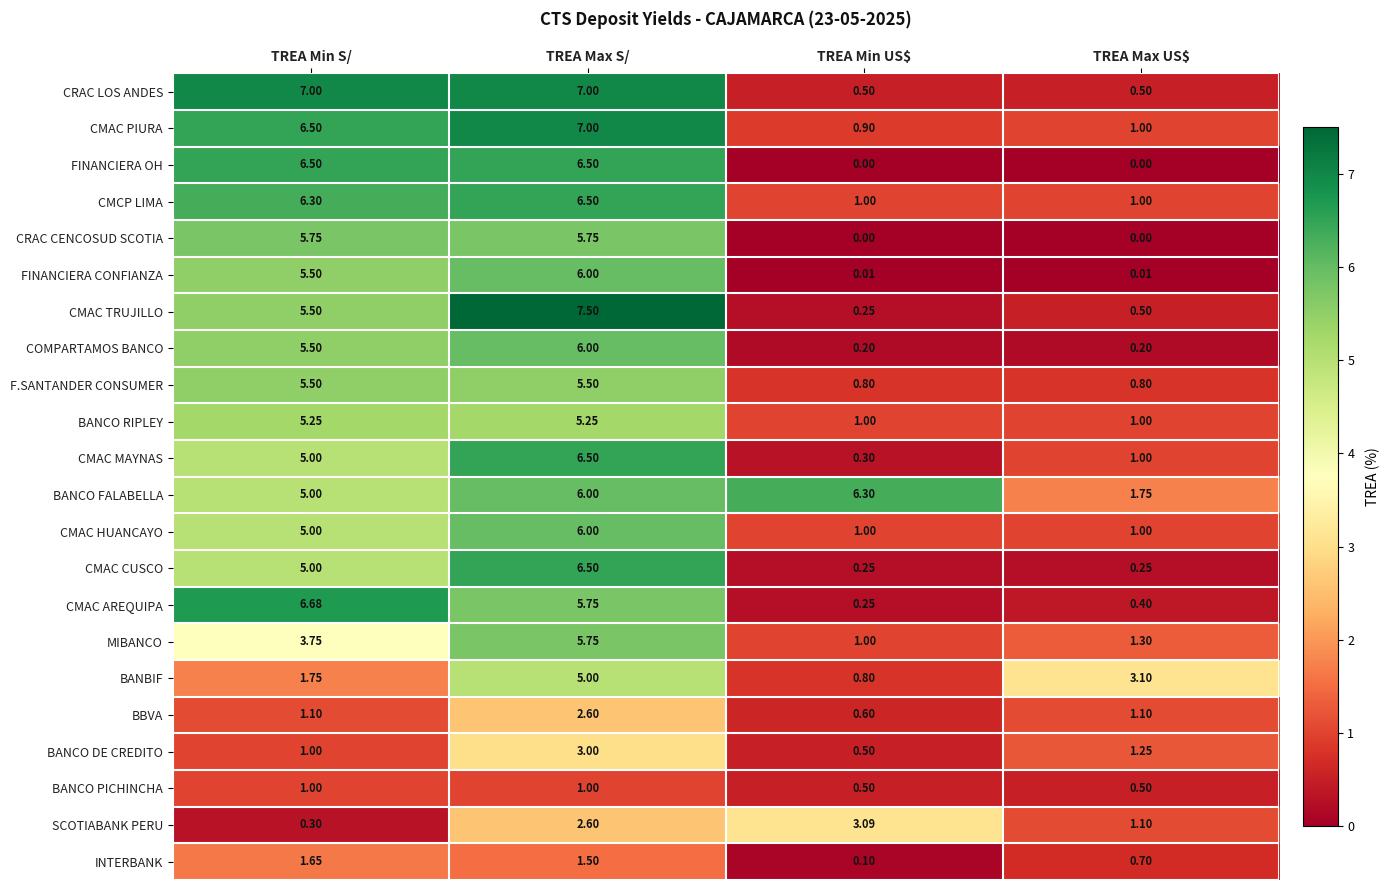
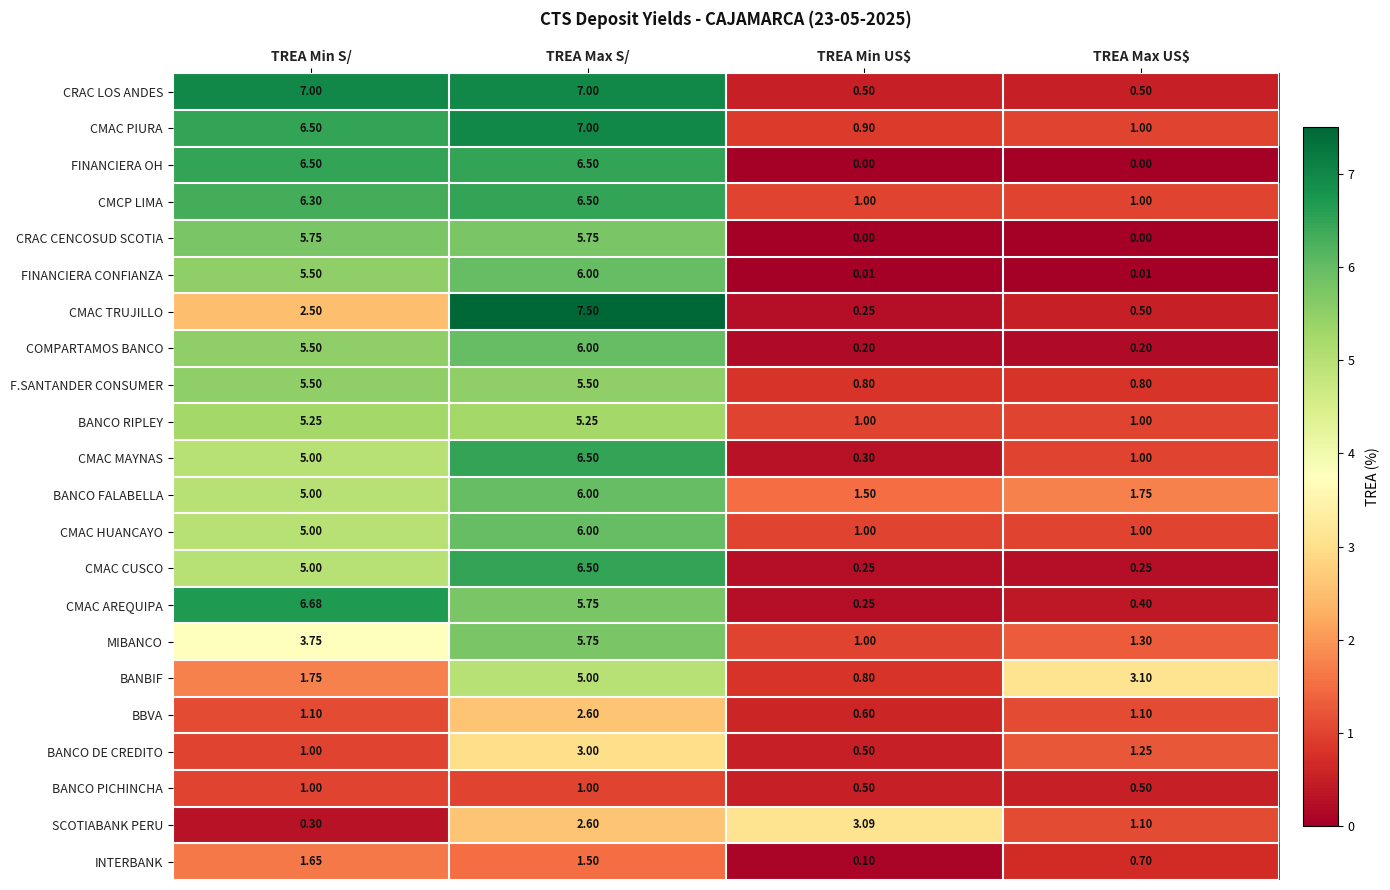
  {
    "CRAC LOS ANDES": {
      "TREA Min S/": 7.00,
      "TREA Max S/": 7.00,
      "TREA Min US$": 0.50,
      "TREA Max US$": 0.50
    },
    "CMAC PIURA": {
      "TREA Min S/": 6.50,
      "TREA Max S/": 7.00,
      "TREA Min US$": 0.90,
      "TREA Max US$": 1.00
    },
    "FINANCIERA OH": {
      "TREA Min S/": 6.50,
      "TREA Max S/": 6.50,
      "TREA Min US$": 0.00,
      "TREA Max US$": 0.00
    },
    "CMCP LIMA": {
      "TREA Min S/": 6.30,
      "TREA Max S/": 6.50,
      "TREA Min US$": 1.00,
      "TREA Max US$": 1.00
    },
    "CRAC CENCOSUD SCOTIA": {
      "TREA Min S/": 5.75,
      "TREA Max S/": 5.75,
      "TREA Min US$": 0.00,
      "TREA Max US$": 0.00
    },
    "FINANCIERA CONFIANZA": {
      "TREA Min S/": 5.50,
      "TREA Max S/": 6.00,
      "TREA Min US$": 0.01,
      "TREA Max US$": 0.01
    },
    "CMAC TRUJILLO": {
-     "TREA Min S/": 5.50,
+     "TREA Min S/": 2.50,
      "TREA Max S/": 7.50,
      "TREA Min US$": 0.25,
      "TREA Max US$": 0.50
    },
    "COMPARTAMOS BANCO": {
      "TREA Min S/": 5.50,
      "TREA Max S/": 6.00,
      "TREA Min US$": 0.20,
      "TREA Max US$": 0.20
    },
    "F.SANTANDER CONSUMER": {
      "TREA Min S/": 5.50,
      "TREA Max S/": 5.50,
      "TREA Min US$": 0.80,
      "TREA Max US$": 0.80
    },
    "BANCO RIPLEY": {
      "TREA Min S/": 5.25,
      "TREA Max S/": 5.25,
      "TREA Min US$": 1.00,
      "TREA Max US$": 1.00
    },
    "CMAC MAYNAS": {
      "TREA Min S/": 5.00,
      "TREA Max S/": 6.50,
      "TREA Min US$": 0.30,
      "TREA Max US$": 1.00
    },
    "BANCO FALABELLA": {
      "TREA Min S/": 5.00,
      "TREA Max S/": 6.00,
-     "TREA Min US$": 6.30,
+     "TREA Min US$": 1.50,
      "TREA Max US$": 1.75
    },
    "CMAC HUANCAYO": {
      "TREA Min S/": 5.00,
      "TREA Max S/": 6.00,
      "TREA Min US$": 1.00,
      "TREA Max US$": 1.00
    },
    "CMAC CUSCO": {
      "TREA Min S/": 5.00,
      "TREA Max S/": 6.50,
      "TREA Min US$": 0.25,
      "TREA Max US$": 0.25
    },
    "CMAC AREQUIPA": {
      "TREA Min S/": 6.68,
      "TREA Max S/": 5.75,
      "TREA Min US$": 0.25,
      "TREA Max US$": 0.40
    },
    "MIBANCO": {
      "TREA Min S/": 3.75,
      "TREA Max S/": 5.75,
      "TREA Min US$": 1.00,
      "TREA Max US$": 1.30
    },
    "BANBIF": {
      "TREA Min S/": 1.75,
      "TREA Max S/": 5.00,
      "TREA Min US$": 0.80,
      "TREA Max US$": 3.10
    },
    "BBVA": {
      "TREA Min S/": 1.10,
      "TREA Max S/": 2.60,
      "TREA Min US$": 0.60,
      "TREA Max US$": 1.10
    },
    "BANCO DE CREDITO": {
      "TREA Min S/": 1.00,
      "TREA Max S/": 3.00,
      "TREA Min US$": 0.50,
      "TREA Max US$": 1.25
    },
    "BANCO PICHINCHA": {
      "TREA Min S/": 1.00,
      "TREA Max S/": 1.00,
      "TREA Min US$": 0.50,
      "TREA Max US$": 0.50
    },
    "SCOTIABANK PERU": {
      "TREA Min S/": 0.30,
      "TREA Max S/": 2.60,
      "TREA Min US$": 3.09,
      "TREA Max US$": 1.10
    },
    "INTERBANK": {
      "TREA Min S/": 1.65,
      "TREA Max S/": 1.50,
      "TREA Min US$": 0.10,
      "TREA Max US$": 0.70
    }
  }
